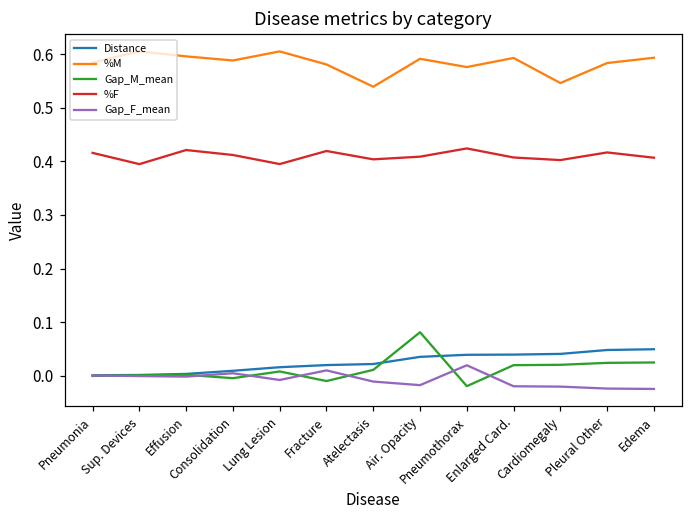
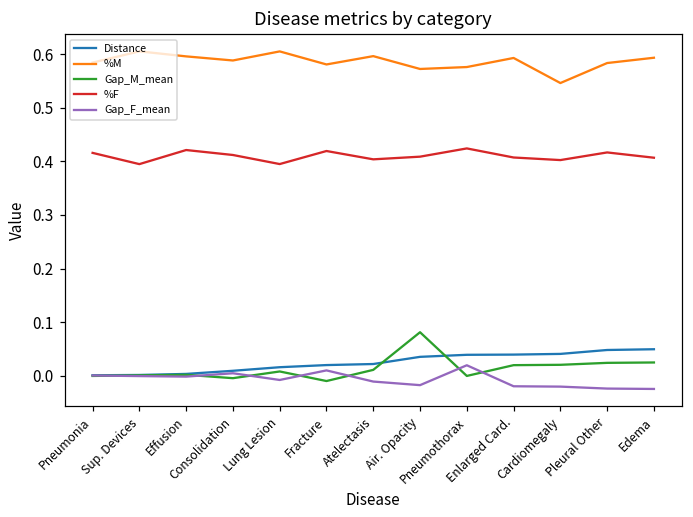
  {
    "Distance": {
      "Lung Lesion": 0.02,
      "Fracture": 0.02,
      "Atelectasis": 0.02,
      "Air. Opacity": 0.04,
      "Pneumothorax": 0.04,
      "Enlarged Card.": 0.04,
      "Cardiomegaly": 0.04,
      "Pleural Other": 0.05,
      "Edema": 0.05
    },
    "%M": {
      "Effusion": 0.60,
      "Consolidation": 0.59,
      "Lung Lesion": 0.61,
      "Fracture": 0.58,
-     "Atelectasis": 0.54,
-     "Air. Opacity": 0.59,
+     "Atelectasis": 0.60,
+     "Air. Opacity": 0.57,
      "Pneumothorax": 0.58,
      "Enlarged Card.": 0.59,
      "Cardiomegaly": 0.55,
      "Pleural Other": 0.58,
      "Edema": 0.59
    },
    "Gap_M_mean": {
      "Consolidation": 0.00,
      "Lung Lesion": 0.01,
      "Fracture": -0.01,
      "Atelectasis": 0.01,
      "Air. Opacity": 0.08,
-     "Pneumothorax": -0.02,
+     "Pneumothorax": 0.00,
      "Enlarged Card.": 0.02,
      "Cardiomegaly": 0.02,
      "Pleural Other": 0.02,
      "Edema": 0.02
    },
    "%F": {
      "Pneumonia": 0.42,
      "Sup. Devices": 0.39,
      "Effusion": 0.42,
      "Consolidation": 0.41,
      "Lung Lesion": 0.39,
      "Fracture": 0.42,
      "Atelectasis": 0.40,
      "Air. Opacity": 0.41,
      "Pneumothorax": 0.42,
      "Enlarged Card.": 0.41,
      "Cardiomegaly": 0.40,
      "Pleural Other": 0.42,
      "Edema": 0.41
    },
    "Gap_F_mean": {
      "Lung Lesion": -0.01,
      "Fracture": 0.01,
      "Atelectasis": -0.01,
      "Air. Opacity": -0.02,
      "Pneumothorax": 0.02,
      "Enlarged Card.": -0.02,
      "Cardiomegaly": -0.02,
      "Pleural Other": -0.02,
      "Edema": -0.02
    }
  }
